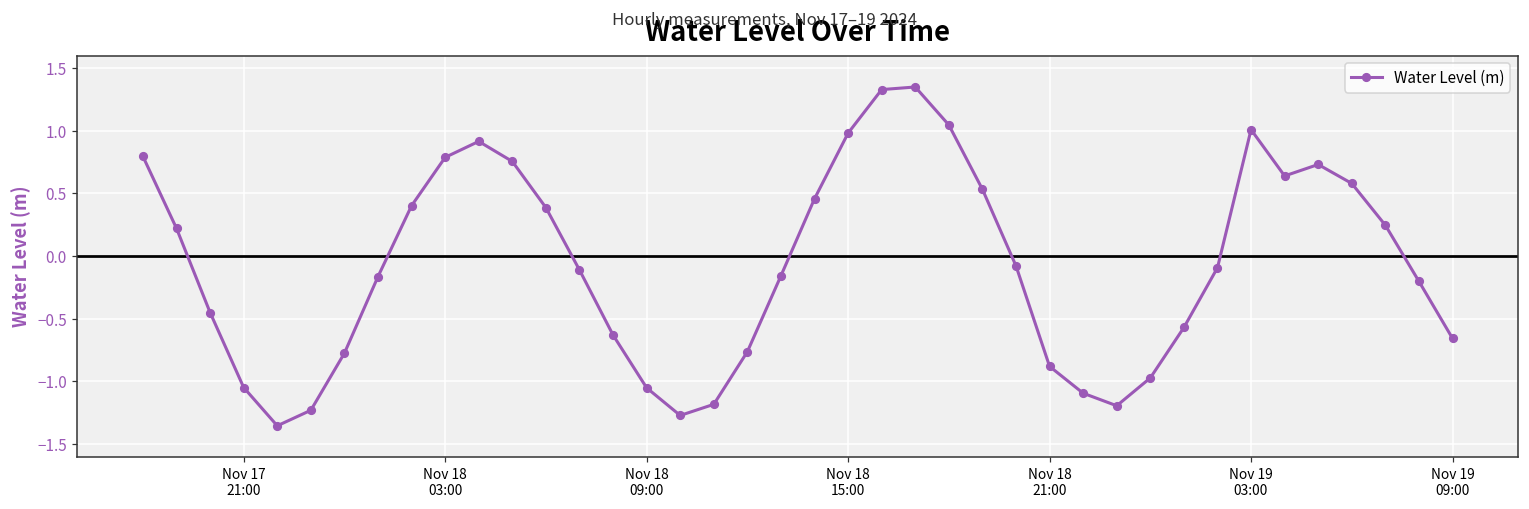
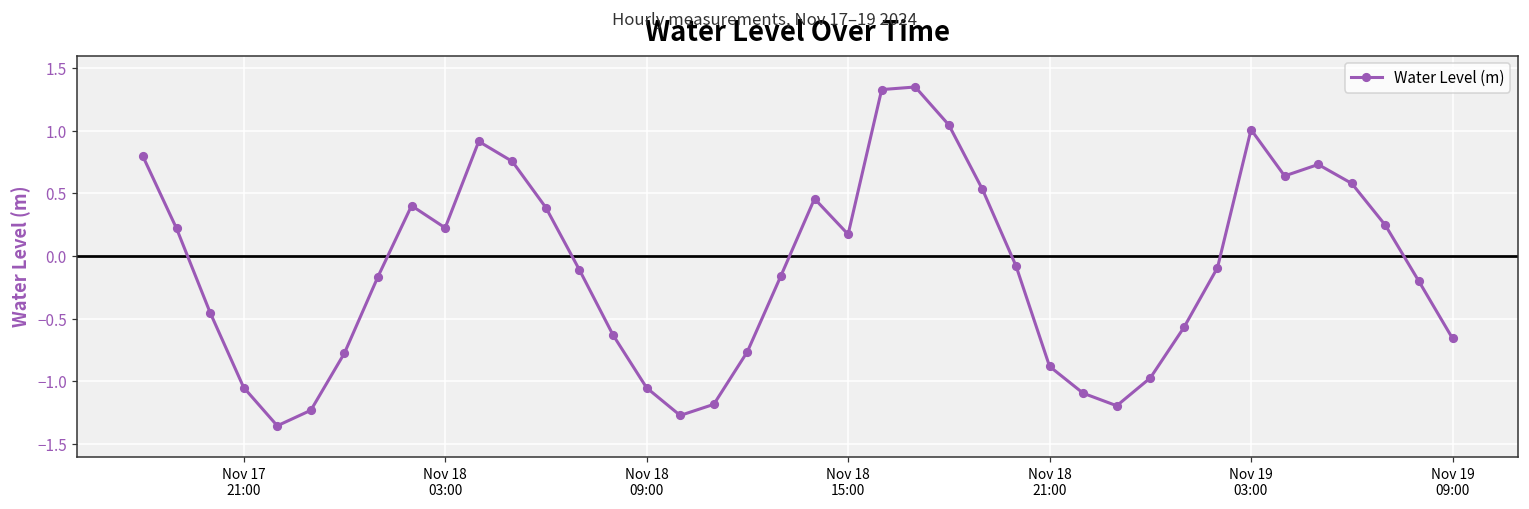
  {
    "Nov 17 21:00": -1.05,
-   "Nov 18 03:00": 0.79,
+   "Nov 18 03:00": 0.23,
    "Nov 18 09:00": -1.05,
-   "Nov 18 15:00": 0.98,
+   "Nov 18 15:00": 0.17,
    "Nov 18 21:00": -0.88,
    "Nov 19 03:00": 1.01,
    "Nov 19 09:00": -0.66
  }
